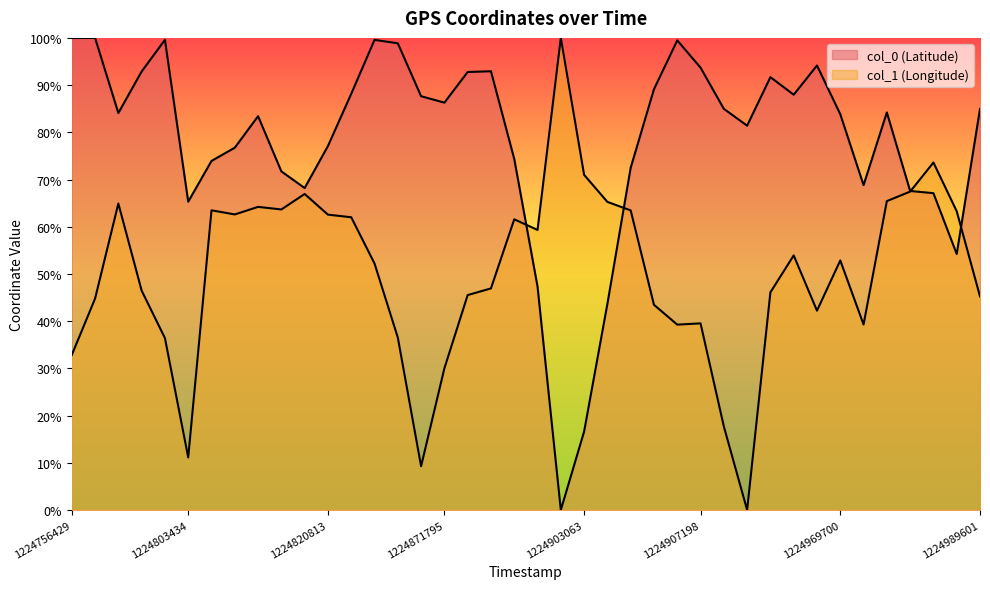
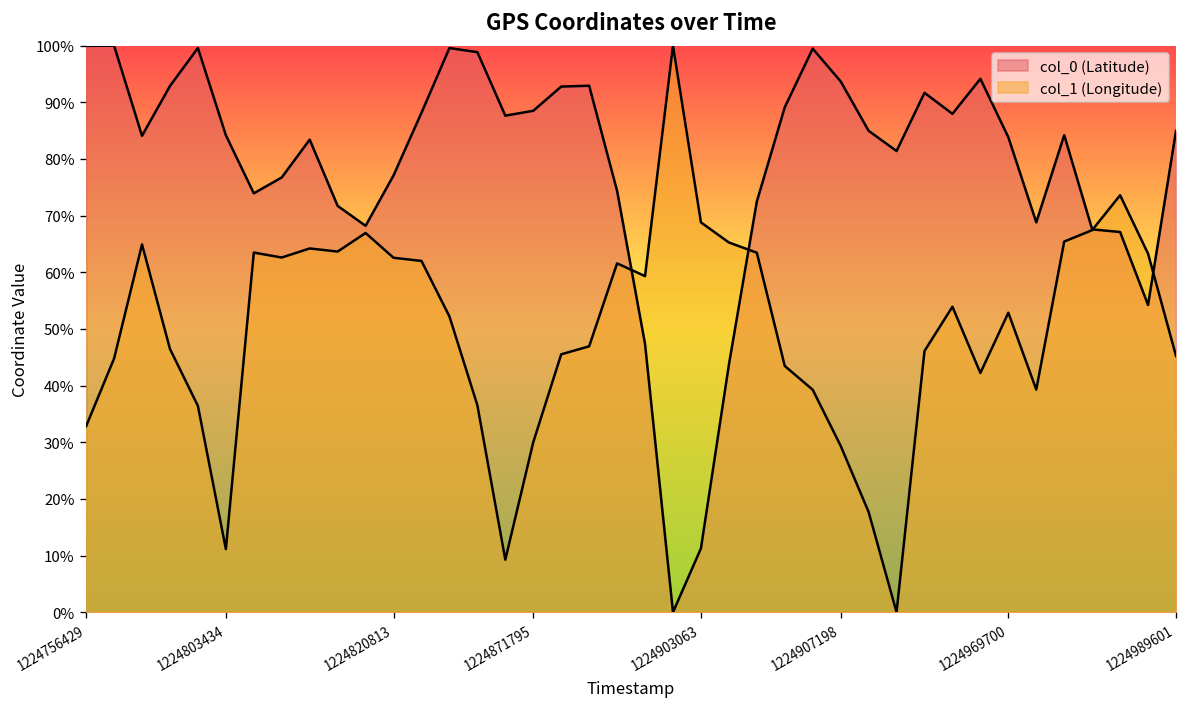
  {
    "col_0 (Latitude)": {
      "1224756429": "100%",
-     "1224803434": "65%",
+     "1224803434": "84%",
      "1224820813": "77%",
-     "1224871795": "86%",
-     "1224903063": "17%",
+     "1224871795": "89%",
+     "1224903063": "11%",
      "1224907198": "94%",
      "1224969700": "84%",
      "1224989601": "85%"
    },
    "col_1 (Longitude)": {
      "1224756429": "33%",
      "1224803434": "11%",
      "1224820813": "63%",
      "1224871795": "30%",
-     "1224903063": "71%",
-     "1224907198": "40%",
+     "1224903063": "69%",
+     "1224907198": "29%",
      "1224969700": "53%",
      "1224989601": "45%"
    }
  }
